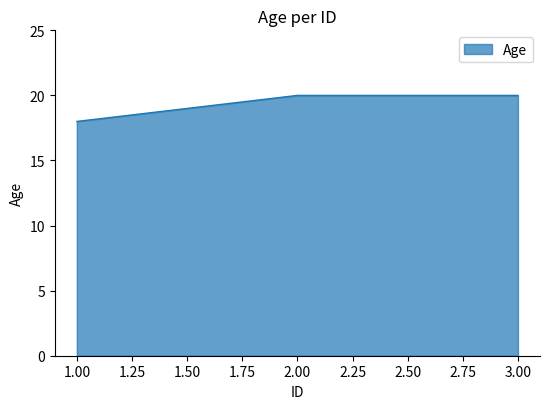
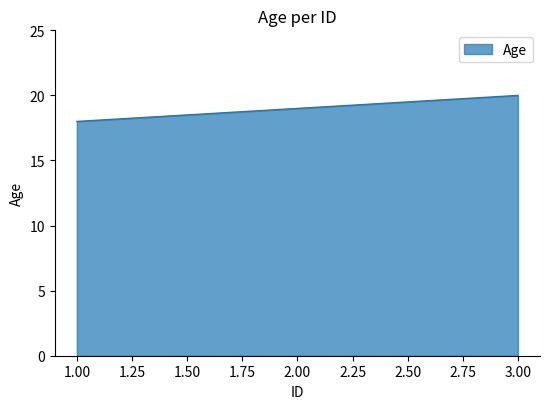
  {
    "1.00": 18,
-   "2.00": 20,
+   "2.00": 19,
    "3.00": 20
  }
